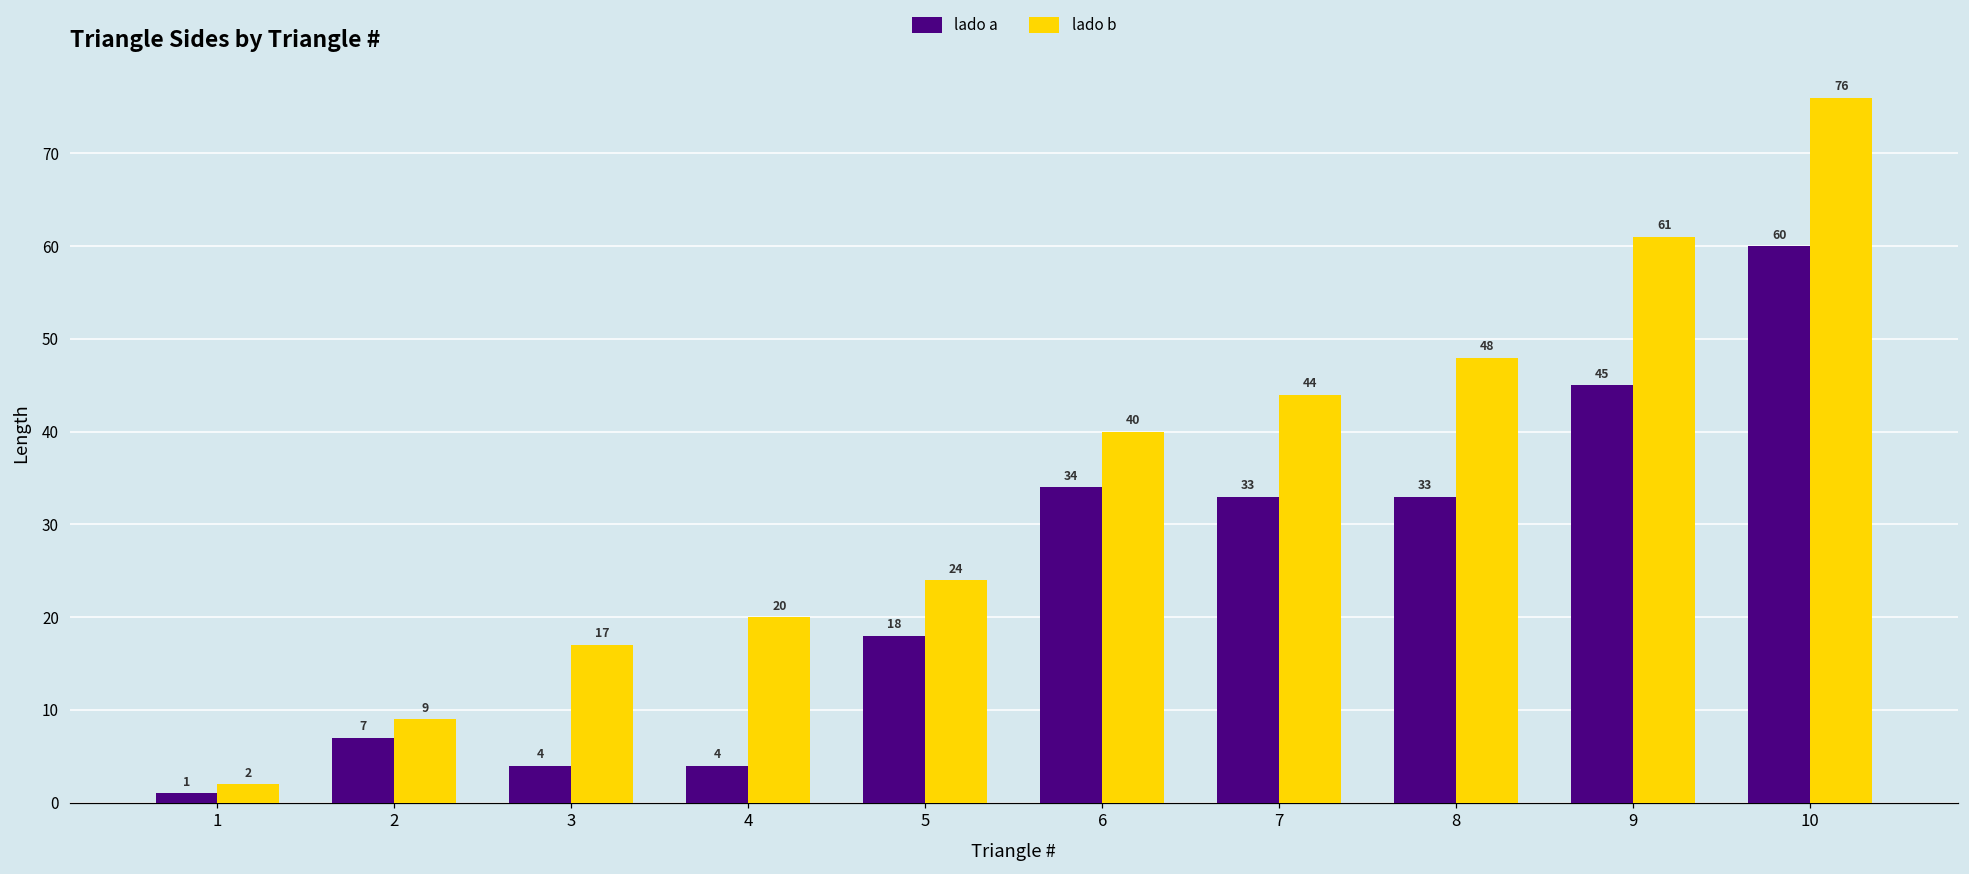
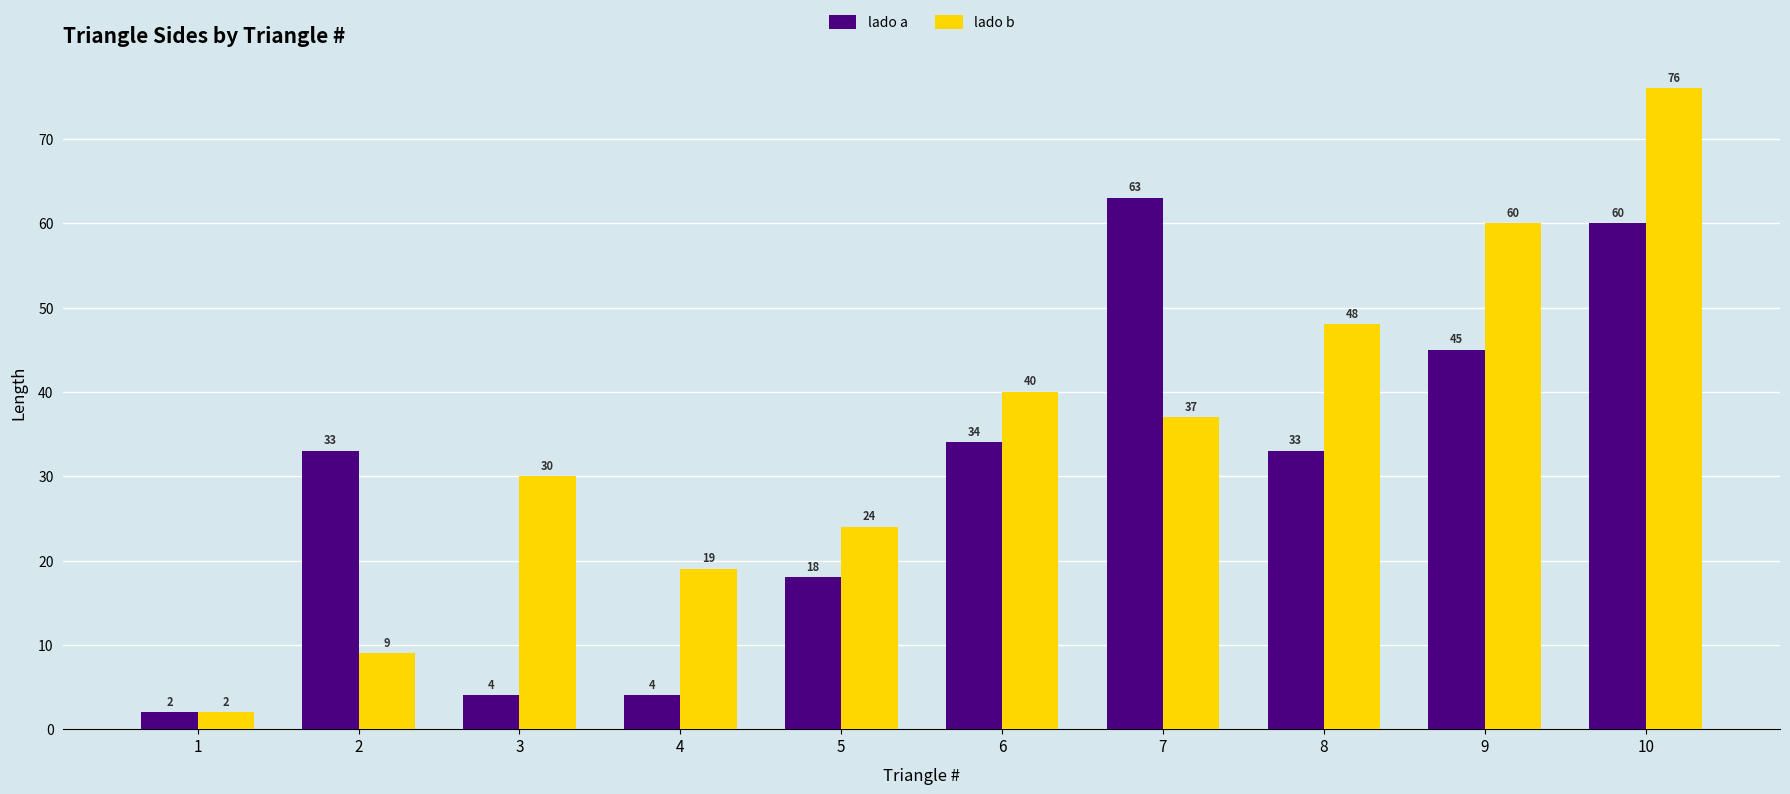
  {
    "lado a": {
-     "1": 1,
-     "2": 7,
+     "1": 2,
+     "2": 33,
      "3": 4,
      "4": 4,
      "5": 18,
      "6": 34,
-     "7": 33,
+     "7": 63,
      "8": 33,
      "9": 45,
      "10": 60
    },
    "lado b": {
      "1": 2,
      "2": 9,
-     "3": 17,
-     "4": 20,
+     "3": 30,
+     "4": 19,
      "5": 24,
      "6": 40,
-     "7": 44,
+     "7": 37,
      "8": 48,
-     "9": 61,
+     "9": 60,
      "10": 76
    }
  }
